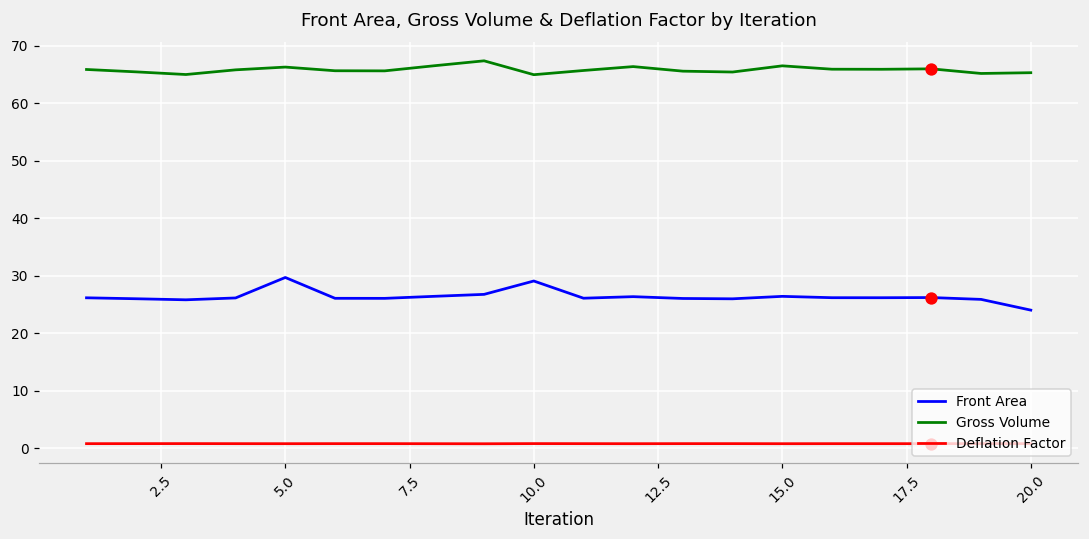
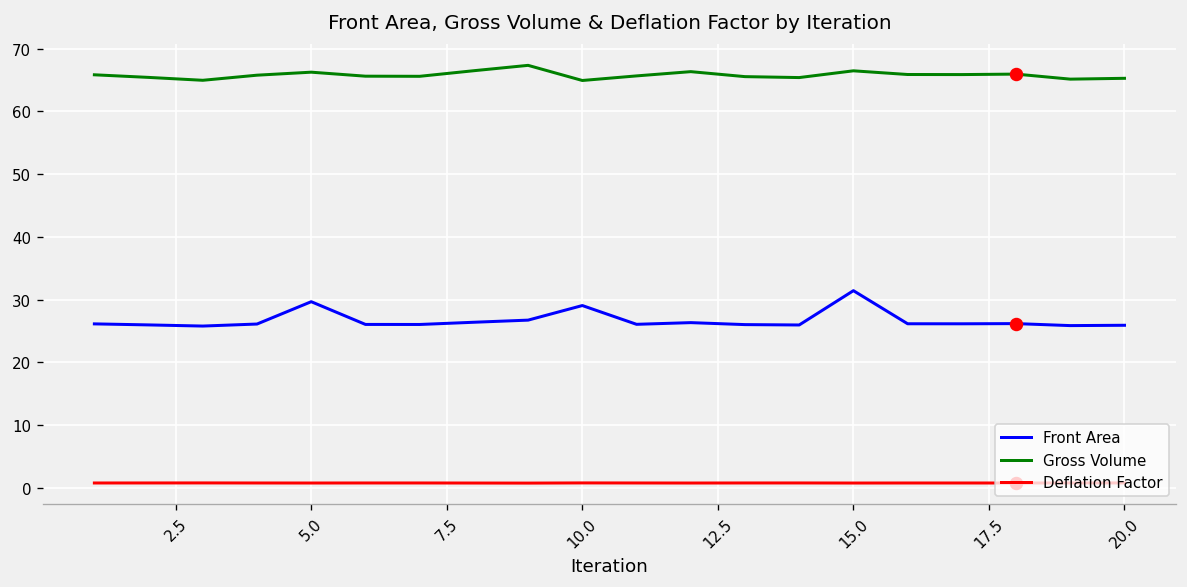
  {
    "Front Area": {
      "5.0": 30,
      "10.0": 29,
-     "15.0": 26,
-     "20.0": 24
+     "15.0": 31,
+     "20.0": 26
    },
    "Gross Volume": {
      "5.0": 66,
      "10.0": 65,
      "15.0": 66,
      "20.0": 65
    }
  }
